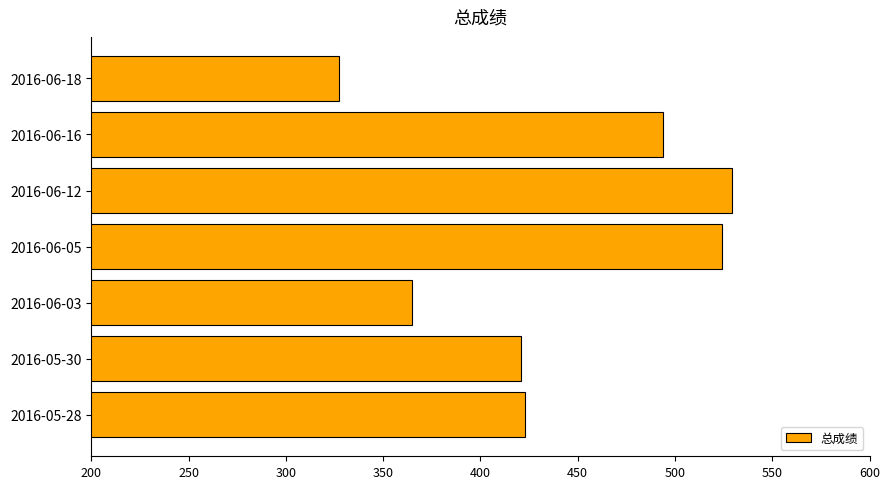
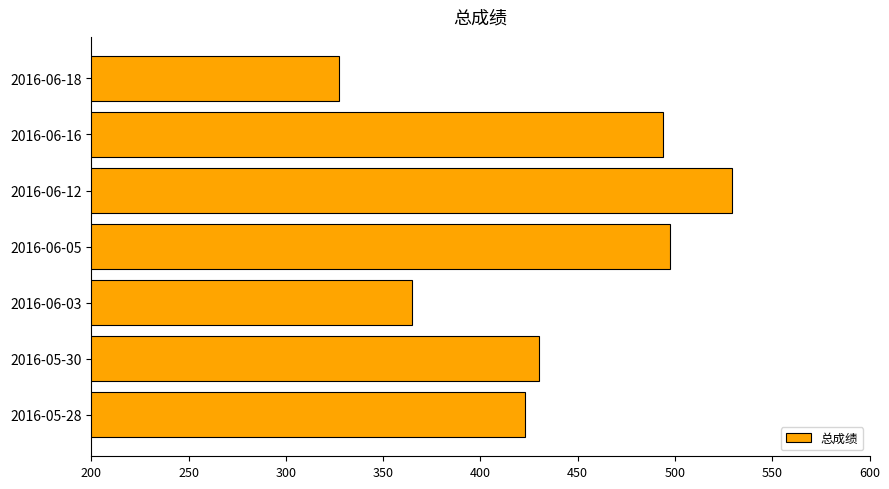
  {
    "2016-06-18": 327,
    "2016-06-16": 494,
    "2016-06-12": 530,
-   "2016-06-05": 524,
+   "2016-06-05": 498,
    "2016-06-03": 365,
-   "2016-05-30": 421,
+   "2016-05-30": 430,
    "2016-05-28": 423
  }
